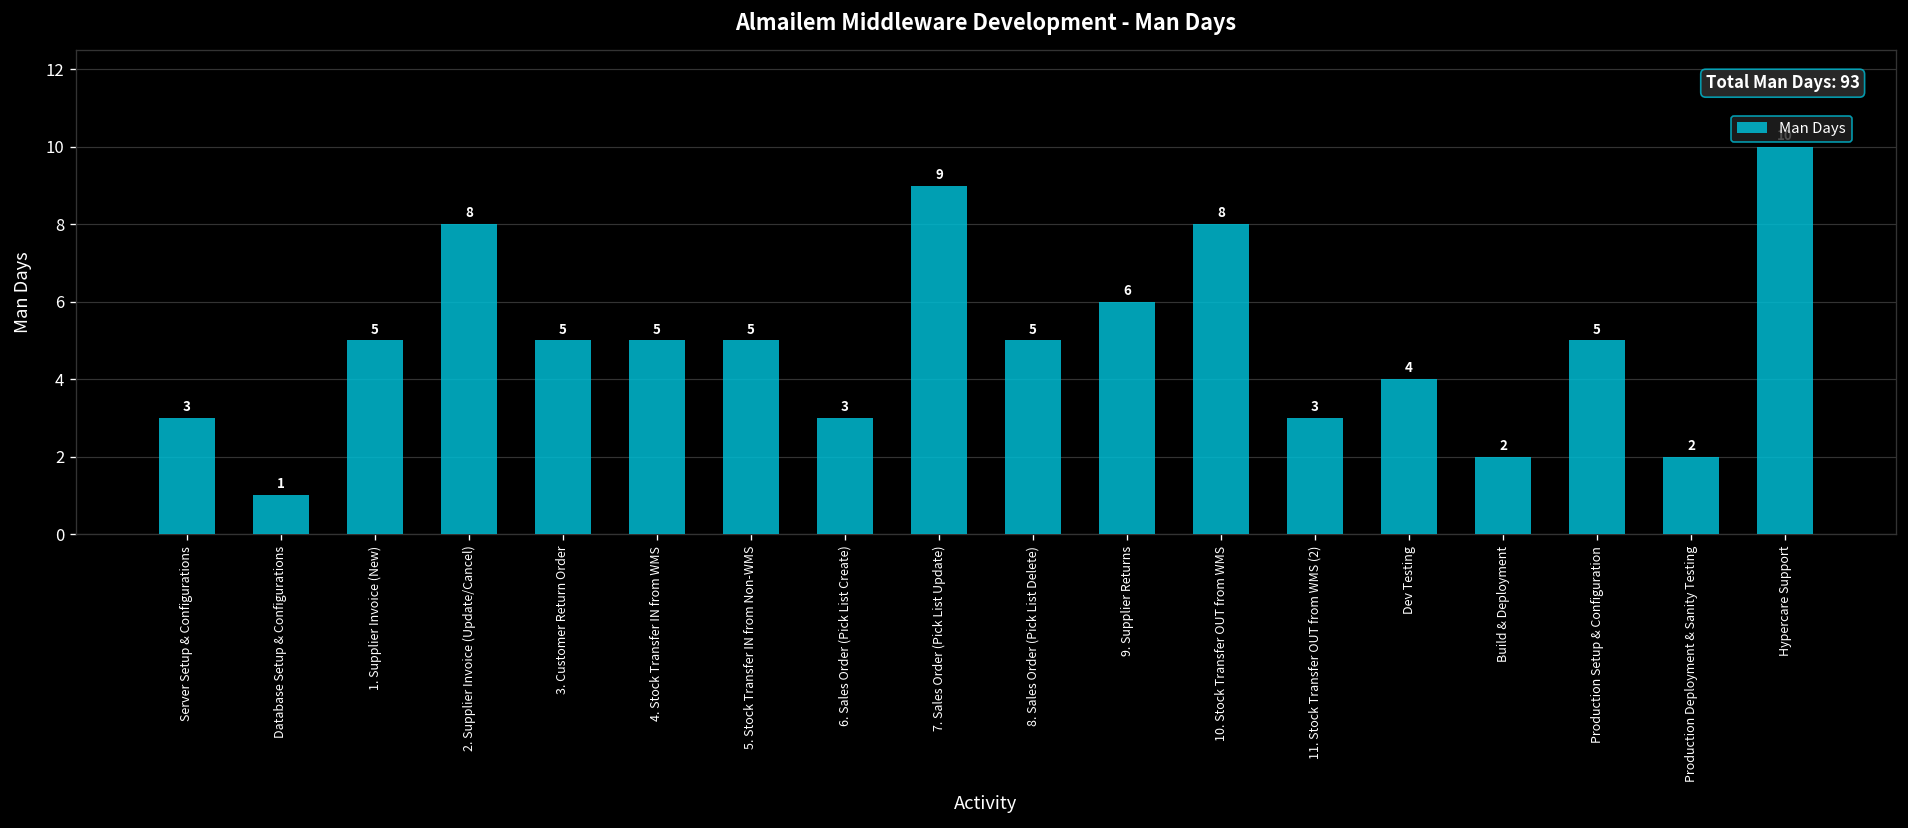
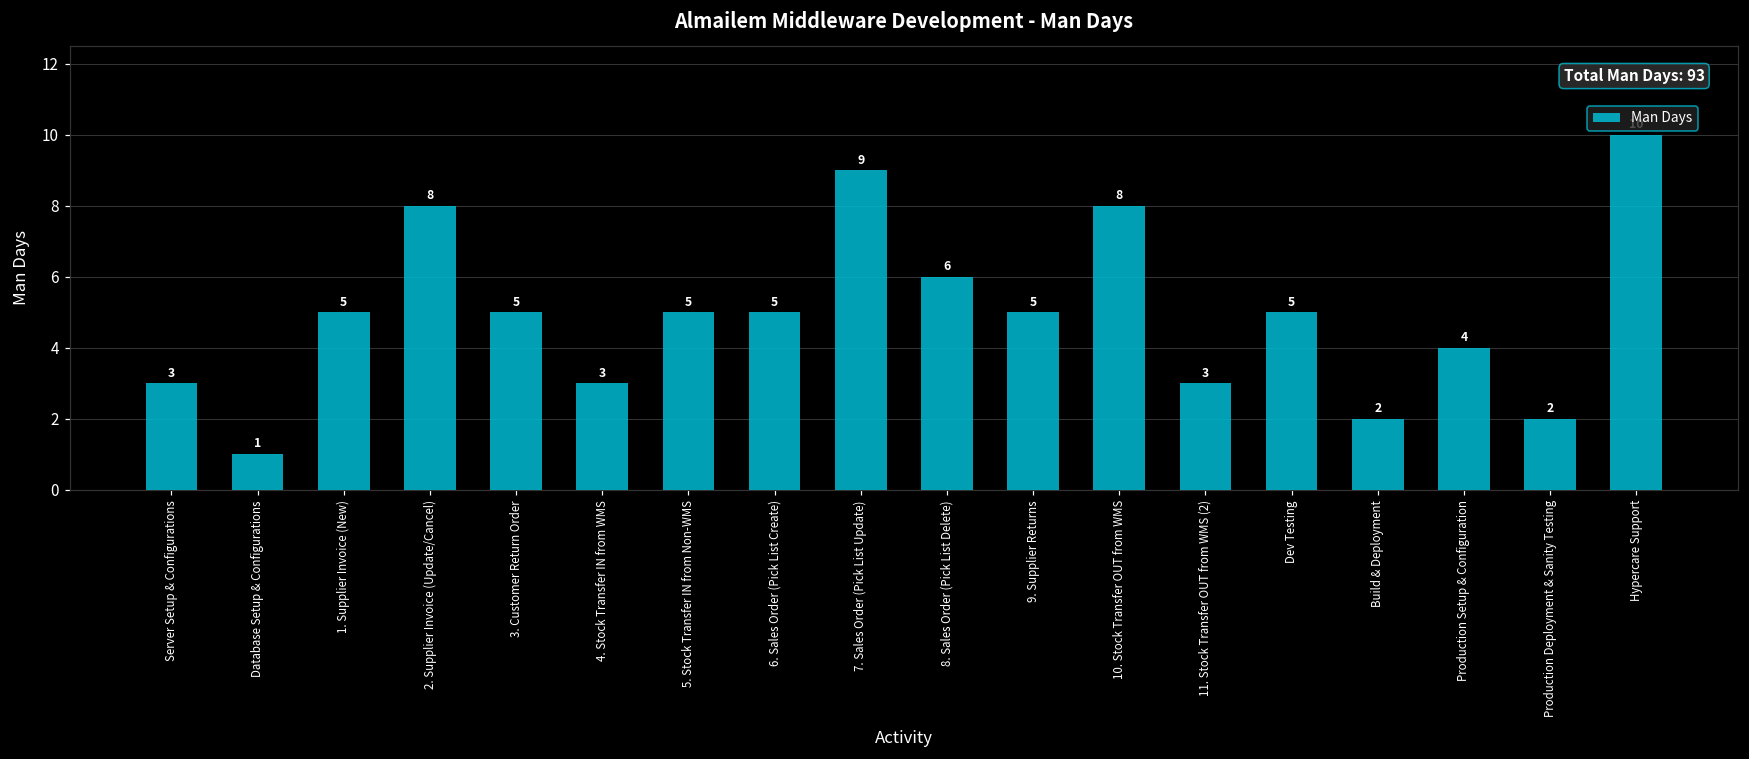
  {
    "Server Setup & Configurations": 3,
    "Database Setup & Configurations": 1,
    "1. Supplier Invoice (New)": 5,
    "2. Supplier Invoice (Update/Cancel)": 8,
    "3. Customer Return Order": 5,
-   "4. Stock Transfer IN from WMS": 5,
+   "4. Stock Transfer IN from WMS": 3,
    "5. Stock Transfer IN from Non-WMS": 5,
-   "6. Sales Order (Pick List Create)": 3,
+   "6. Sales Order (Pick List Create)": 5,
    "7. Sales Order (Pick List Update)": 9,
-   "8. Sales Order (Pick List Delete)": 5,
-   "9. Supplier Returns": 6,
+   "8. Sales Order (Pick List Delete)": 6,
+   "9. Supplier Returns": 5,
    "10. Stock Transfer OUT from WMS": 8,
    "11. Stock Transfer OUT from WMS (2)": 3,
-   "Dev Testing": 4,
+   "Dev Testing": 5,
    "Build & Deployment": 2,
-   "Production Setup & Configuration": 5,
+   "Production Setup & Configuration": 4,
    "Production Deployment & Sanity Testing": 2
  }
